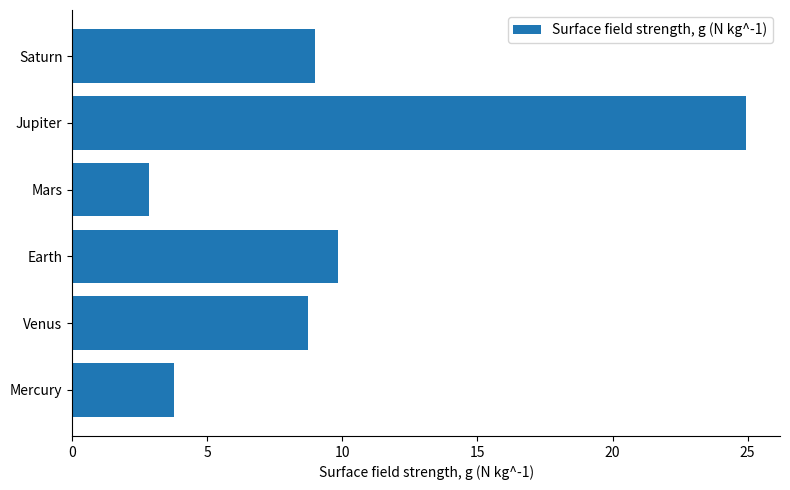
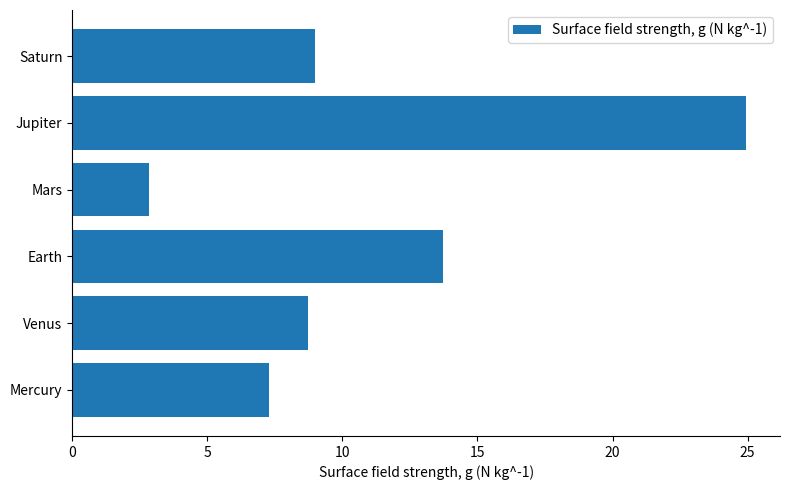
  {
    "Saturn": 9.0,
    "Jupiter": 25.0,
    "Mars": 2.8,
-   "Earth": 9.9,
+   "Earth": 13.7,
    "Venus": 8.7,
-   "Mercury": 3.8
+   "Mercury": 7.3
  }
